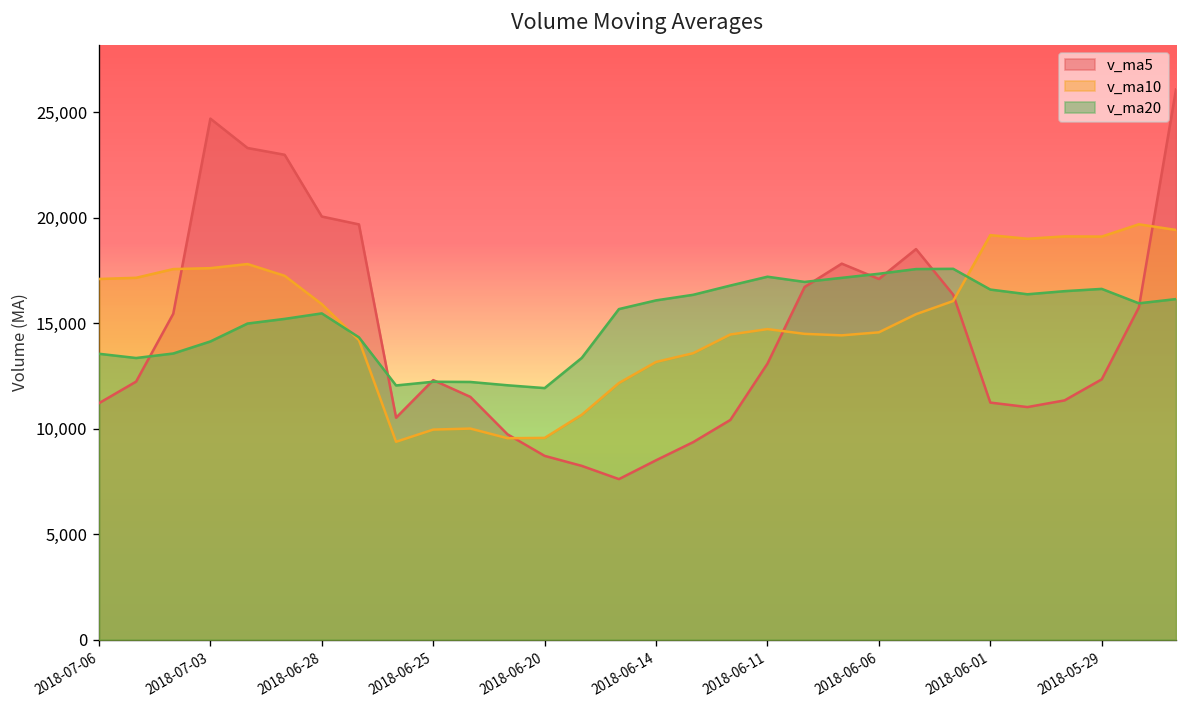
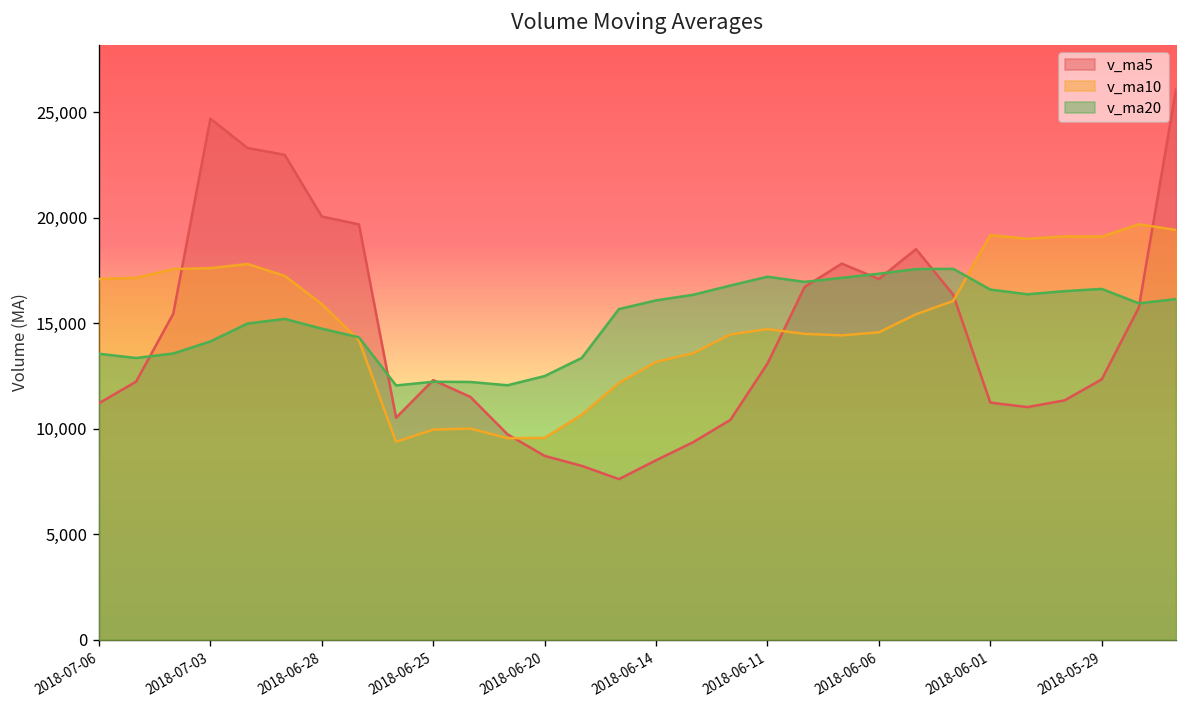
  {
    "v_ma5": {
      "2018-07-06": "11,200",
      "2018-07-03": "24,700",
      "2018-06-28": "20,100",
      "2018-06-20": "8,700",
      "2018-06-14": "8,500",
      "2018-06-11": "13,100",
      "2018-06-06": "17,100",
      "2018-06-01": "11,200",
      "2018-05-29": "12,300"
    },
    "v_ma10": {
      "2018-07-06": "17,100",
      "2018-07-03": "17,600",
      "2018-06-28": "15,900",
      "2018-06-25": "10,000",
      "2018-06-20": "9,600",
      "2018-06-14": "13,200",
      "2018-06-11": "14,700",
      "2018-06-06": "14,600",
      "2018-06-01": "19,200",
      "2018-05-29": "19,100"
    },
    "v_ma20": {
      "2018-07-06": "13,500",
      "2018-07-03": "14,100",
-     "2018-06-28": "15,500",
-     "2018-06-20": "11,900",
+     "2018-06-28": "14,700",
+     "2018-06-20": "12,500",
      "2018-06-14": "16,100",
      "2018-06-11": "17,200",
      "2018-06-06": "17,300",
      "2018-06-01": "16,600",
      "2018-05-29": "16,600"
    }
  }
